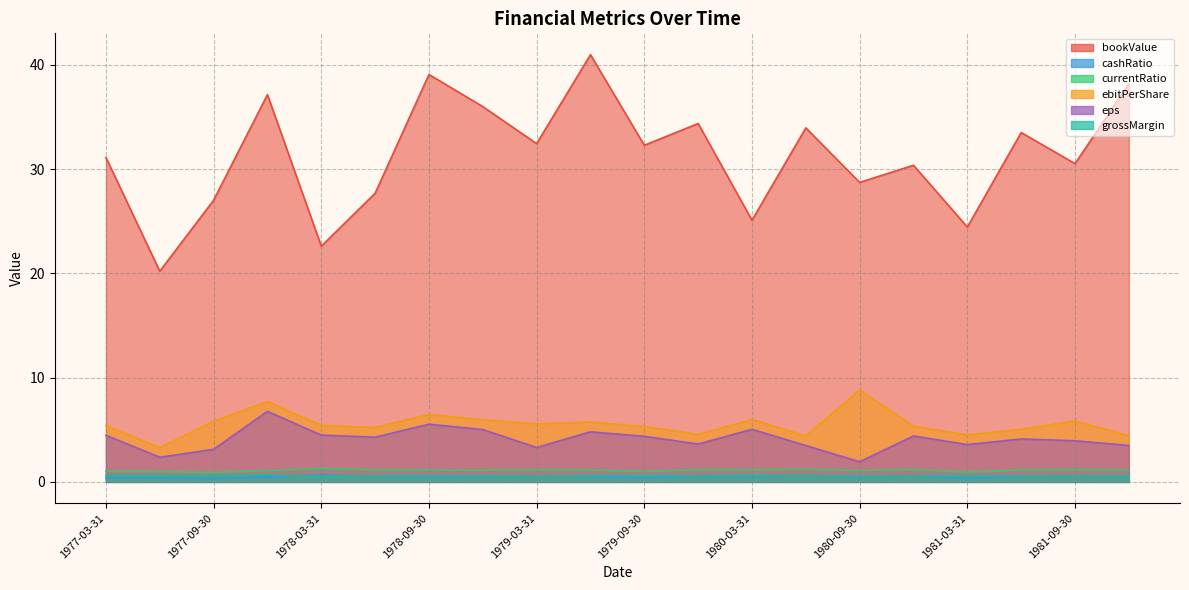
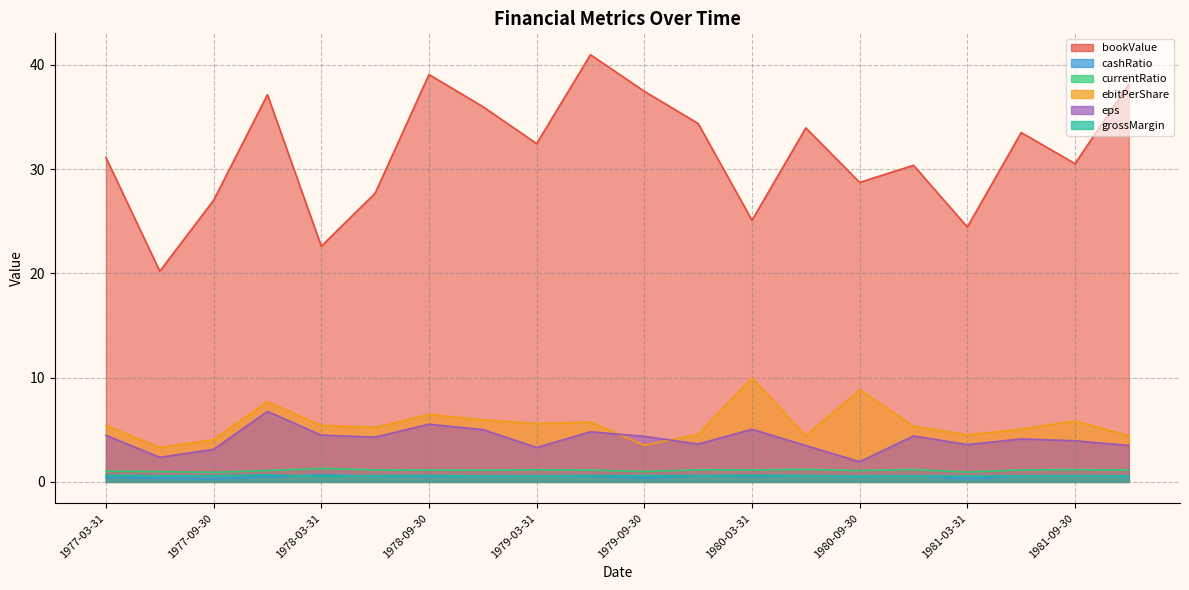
  {
    "bookValue": {
      "1977-03-31": 31.1,
      "1977-09-30": 27.0,
      "1978-03-31": 22.6,
      "1978-09-30": 39.1,
      "1979-03-31": 32.5,
-     "1979-09-30": 32.3,
+     "1979-09-30": 37.5,
      "1980-03-31": 25.1,
      "1980-09-30": 28.7,
      "1981-03-31": 24.5,
      "1981-09-30": 30.5
    },
    "cashRatio": {
      "1977-09-30": 0.3
    },
    "ebitPerShare": {
      "1977-03-31": 5.4,
-     "1977-09-30": 5.8,
+     "1977-09-30": 4.1,
      "1978-03-31": 5.4,
      "1978-09-30": 6.5,
      "1979-03-31": 5.6,
-     "1979-09-30": 5.3,
-     "1980-03-31": 6.0,
+     "1979-09-30": 3.5,
+     "1980-03-31": 10.0,
      "1980-09-30": 8.8,
      "1981-03-31": 4.5,
      "1981-09-30": 5.8
    },
    "eps": {
      "1977-03-31": 4.5,
      "1977-09-30": 3.1,
      "1978-03-31": 4.5,
      "1978-09-30": 5.5,
      "1979-03-31": 3.3,
      "1979-09-30": 4.4,
      "1980-03-31": 5.0,
      "1980-09-30": 1.9,
      "1981-03-31": 3.6,
      "1981-09-30": 3.9
    }
  }
